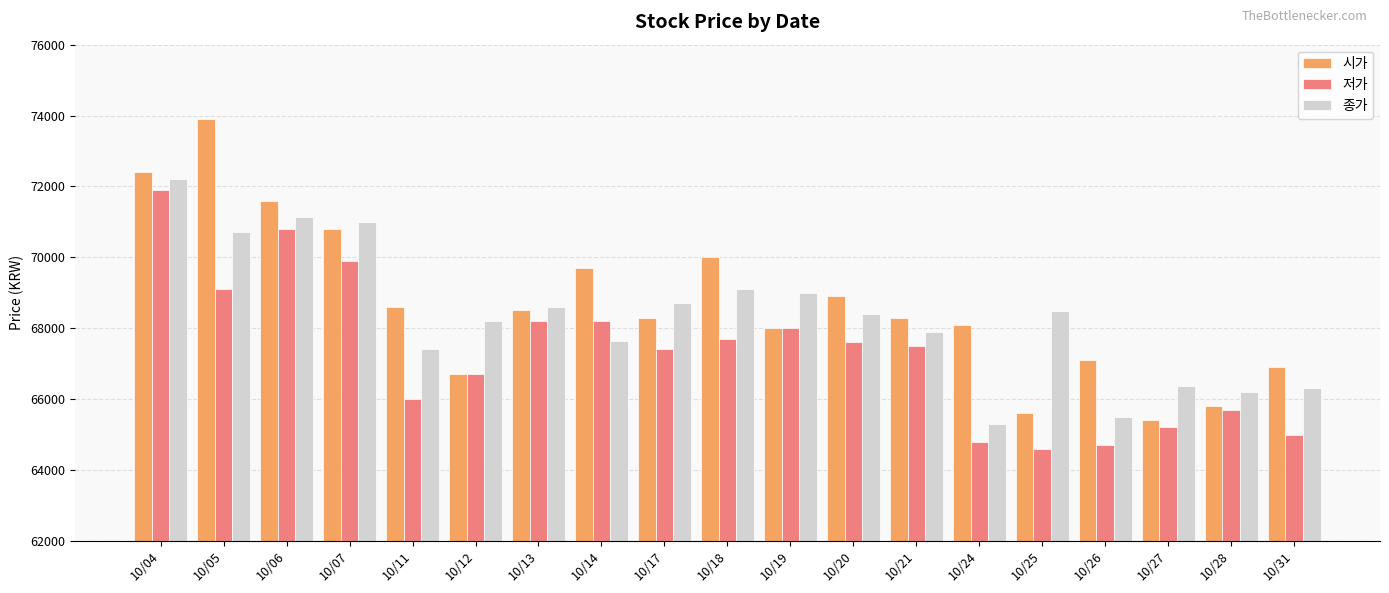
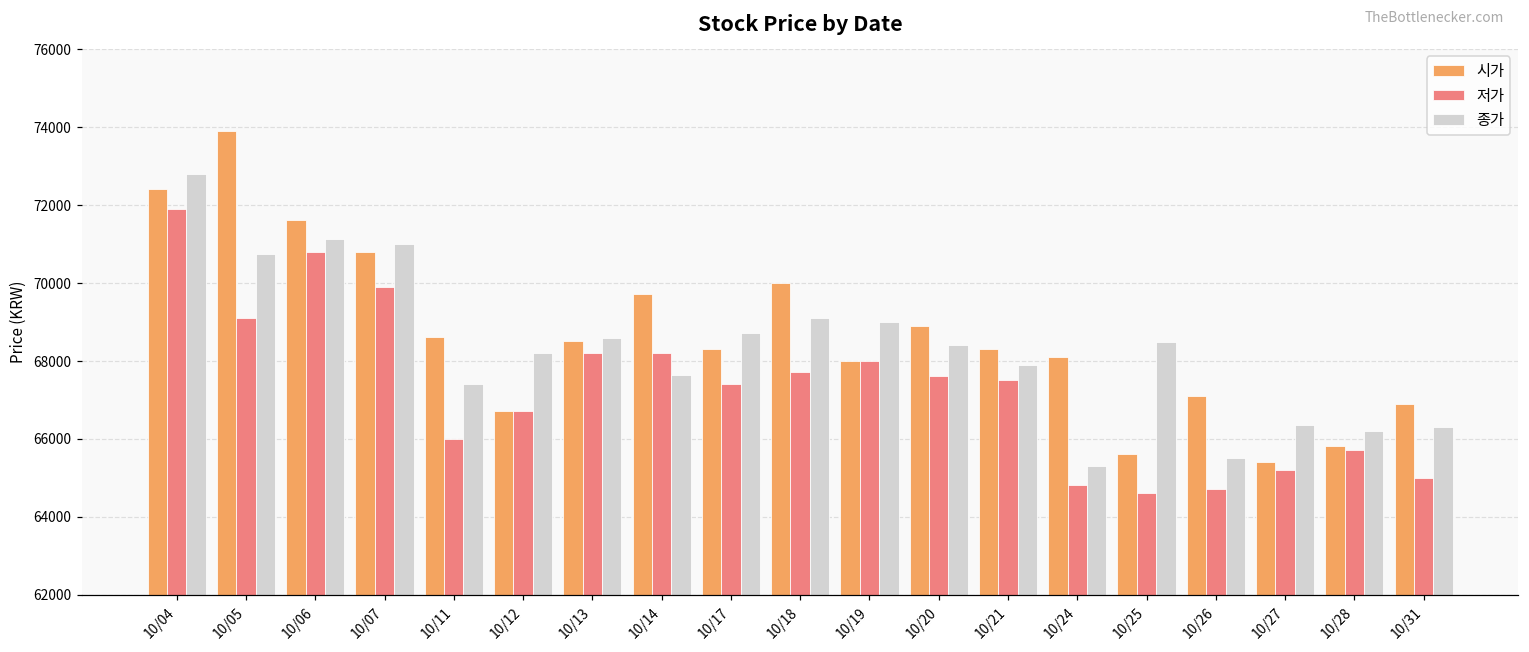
  {
    "종가": {
-     "10/04": 72200,
+     "10/04": 72800,
      "10/05": 70700,
      "10/06": 71100,
      "10/07": 71000,
      "10/11": 67400,
      "10/12": 68200,
      "10/13": 68600,
      "10/14": 67600,
      "10/17": 68700,
      "10/18": 69100,
      "10/19": 69000,
      "10/20": 68400,
      "10/21": 67900,
      "10/24": 65300,
      "10/25": 68500,
      "10/26": 65500,
      "10/27": 66400,
      "10/28": 66200,
      "10/31": 66300
    }
  }
